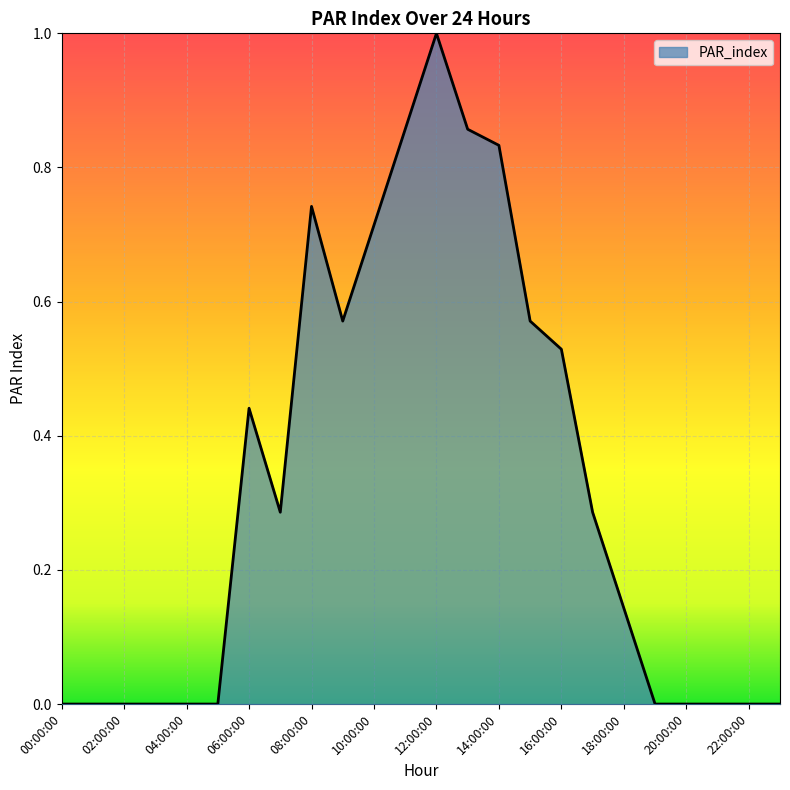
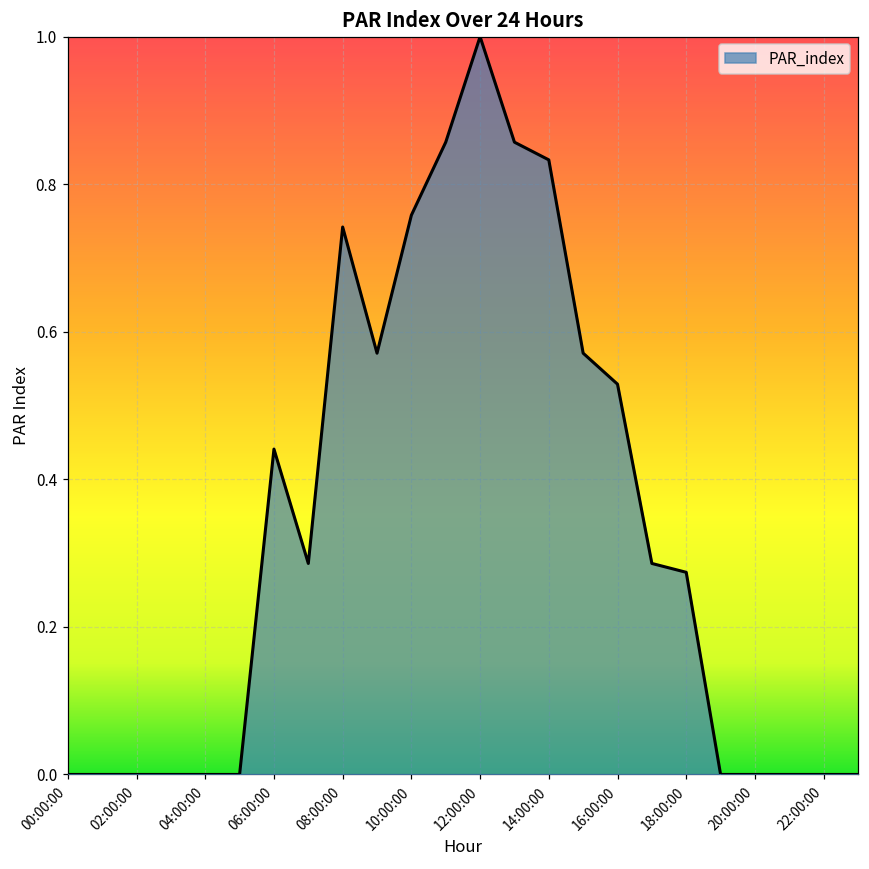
  {
    "00:00:00": 0.00,
    "02:00:00": 0.00,
    "04:00:00": 0.00,
    "06:00:00": 0.44,
    "08:00:00": 0.74,
-   "10:00:00": 0.71,
+   "10:00:00": 0.76,
    "12:00:00": 1.00,
    "14:00:00": 0.83,
    "16:00:00": 0.53,
-   "18:00:00": 0.14,
+   "18:00:00": 0.27,
    "20:00:00": 0.00,
    "22:00:00": 0.00
  }
